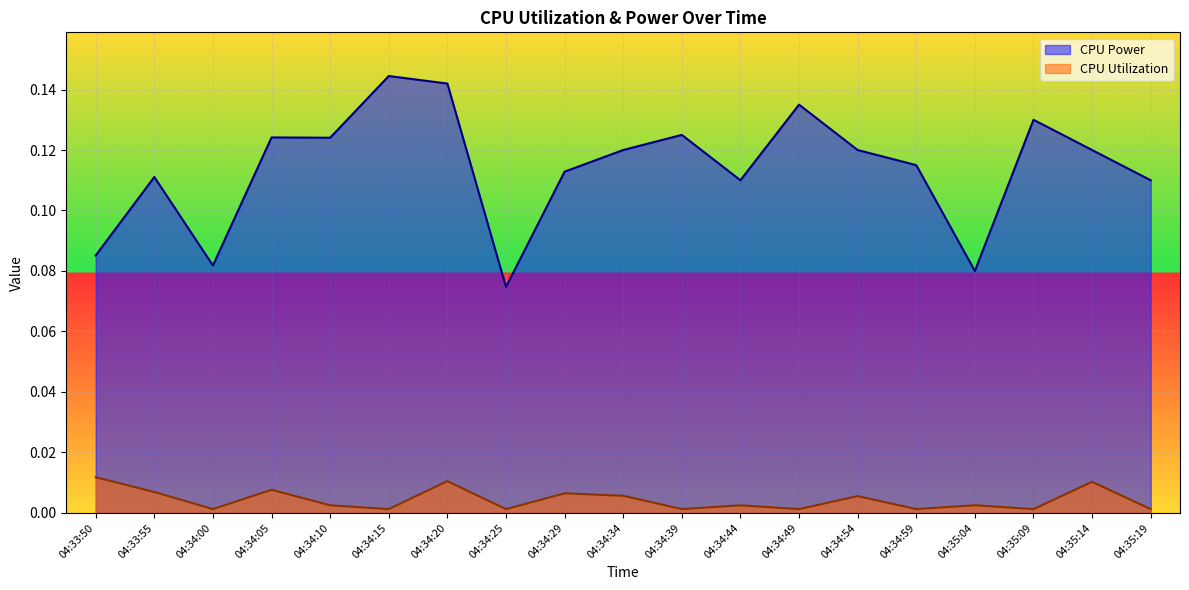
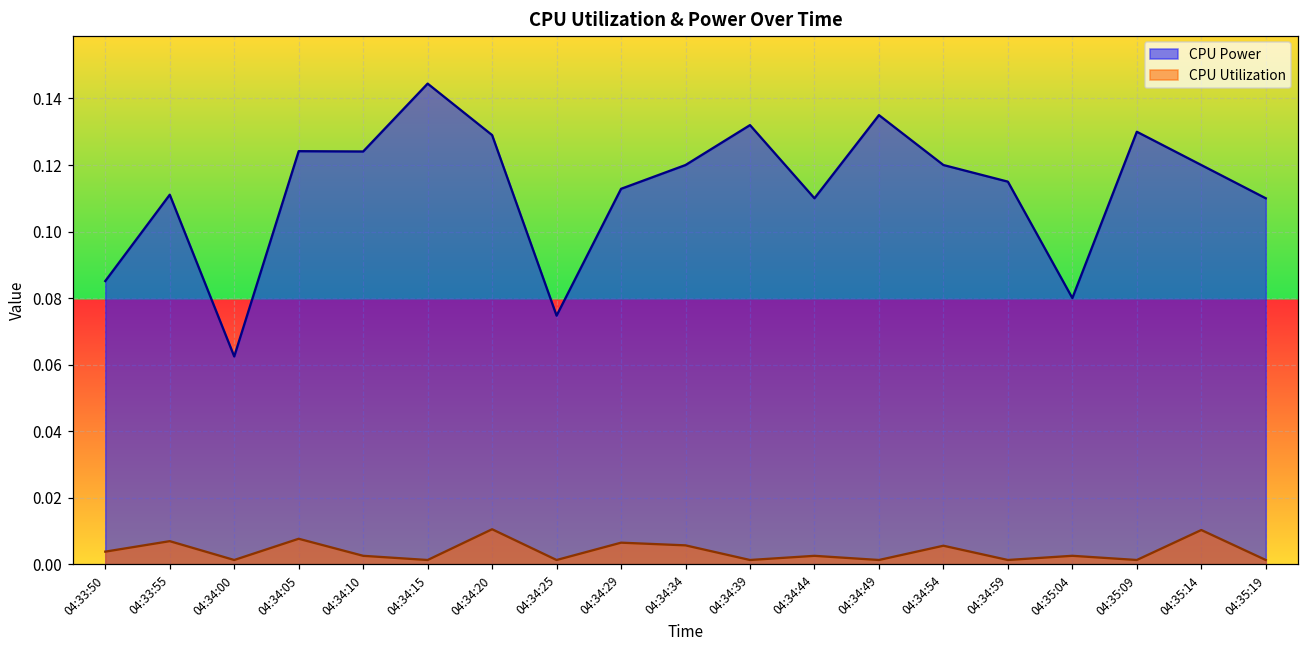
  {
    "CPU Power": {
      "04:33:50": 0.085,
      "04:33:55": 0.111,
-     "04:34:00": 0.082,
+     "04:34:00": 0.062,
      "04:34:05": 0.124,
      "04:34:10": 0.124,
      "04:34:15": 0.144,
-     "04:34:20": 0.142,
+     "04:34:20": 0.129,
      "04:34:25": 0.075,
      "04:34:29": 0.113,
      "04:34:34": 0.120,
-     "04:34:39": 0.125,
+     "04:34:39": 0.132,
      "04:34:44": 0.110,
      "04:34:49": 0.135,
      "04:34:54": 0.120,
      "04:34:59": 0.115,
      "04:35:04": 0.080,
      "04:35:09": 0.130,
      "04:35:14": 0.120,
      "04:35:19": 0.110
    },
    "CPU Utilization": {
-     "04:33:50": 0.012,
+     "04:33:50": 0.004,
      "04:33:55": 0.007,
      "04:34:00": 0.001,
      "04:34:05": 0.008,
      "04:34:10": 0.003,
      "04:34:15": 0.001,
      "04:34:20": 0.011,
      "04:34:25": 0.001,
      "04:34:29": 0.006,
      "04:34:34": 0.006,
      "04:34:39": 0.001,
      "04:34:44": 0.003,
      "04:34:49": 0.001,
      "04:34:54": 0.006,
      "04:34:59": 0.001,
      "04:35:04": 0.003,
      "04:35:09": 0.001,
      "04:35:14": 0.010,
      "04:35:19": 0.001
    }
  }
